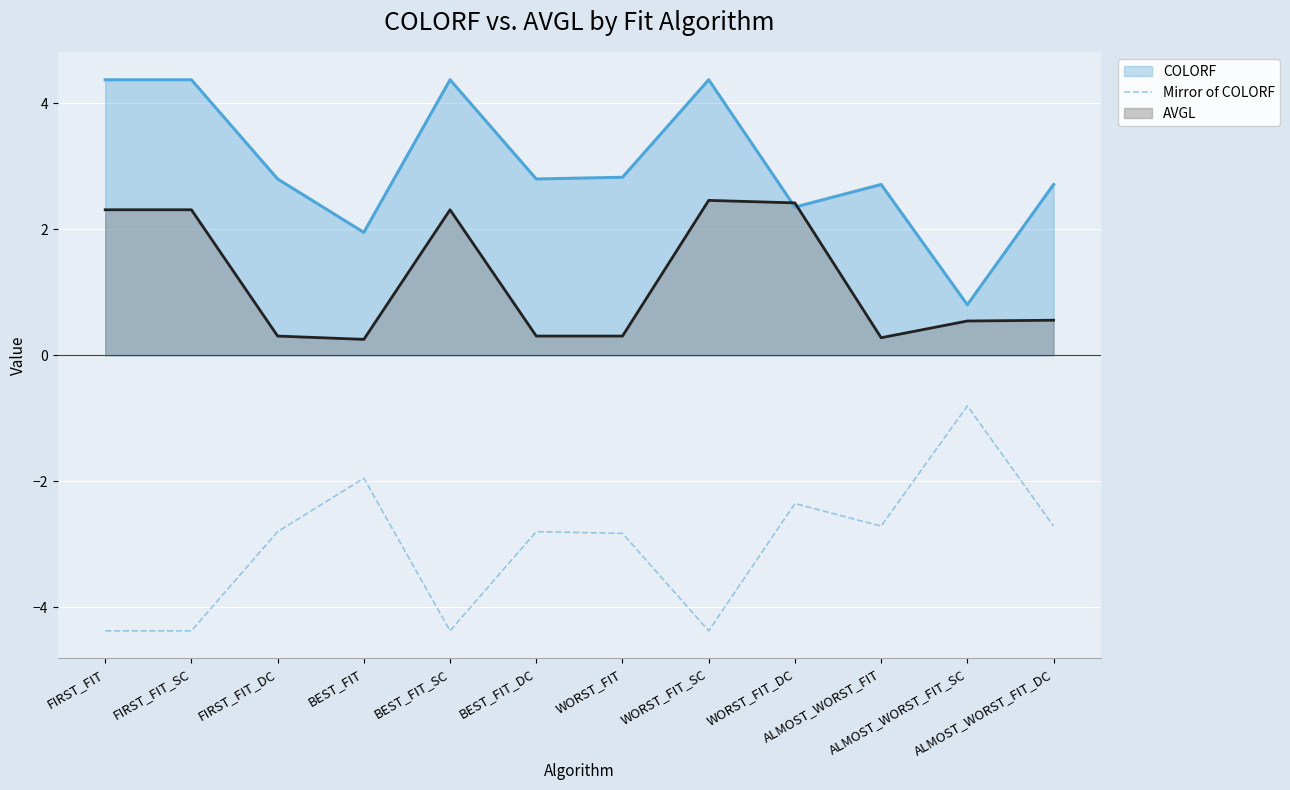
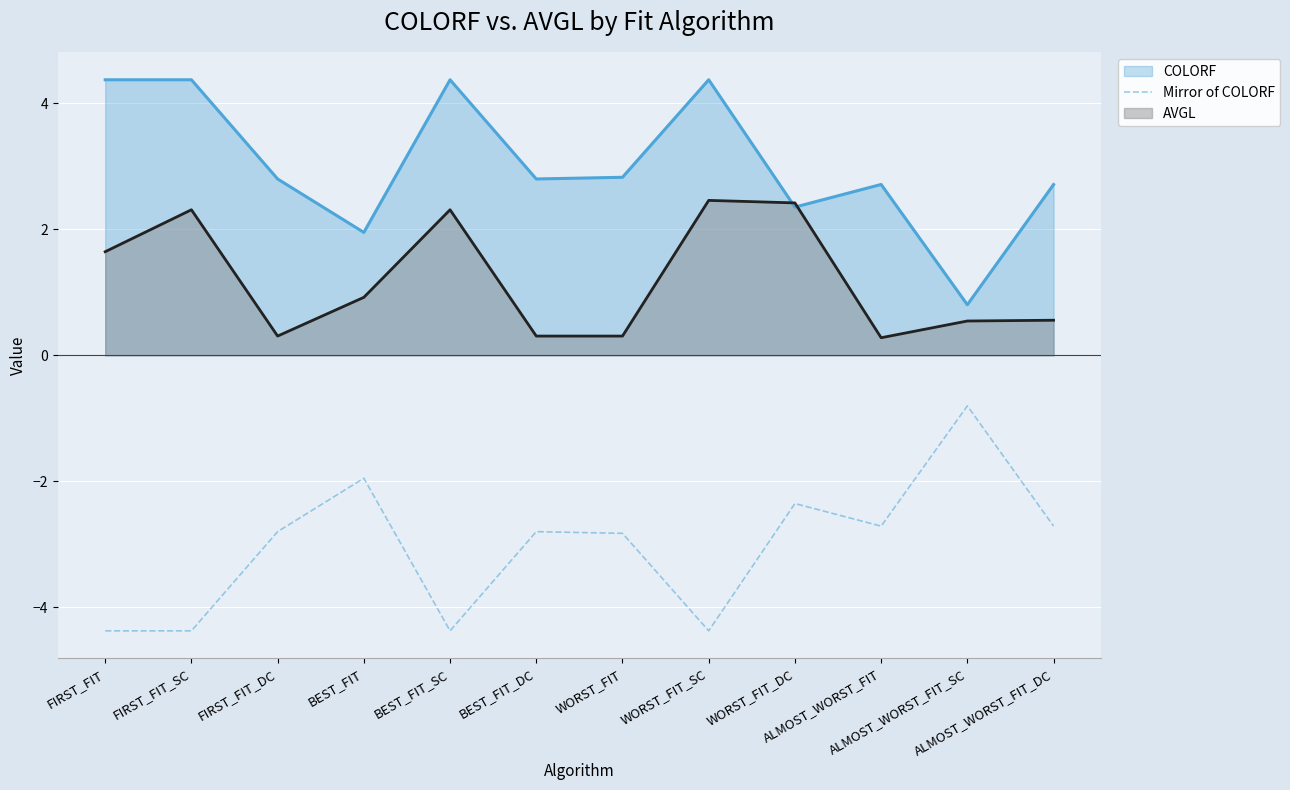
  {
    "AVGL": {
-     "FIRST_FIT": 2.3,
+     "FIRST_FIT": 1.6,
      "FIRST_FIT_SC": 2.3,
      "FIRST_FIT_DC": 0.3,
-     "BEST_FIT": 0.3,
+     "BEST_FIT": 0.9,
      "BEST_FIT_SC": 2.3,
      "BEST_FIT_DC": 0.3,
      "WORST_FIT": 0.3,
      "WORST_FIT_SC": 2.5,
      "WORST_FIT_DC": 2.4,
      "ALMOST_WORST_FIT": 0.3,
      "ALMOST_WORST_FIT_SC": 0.5,
      "ALMOST_WORST_FIT_DC": 0.6
    }
  }
